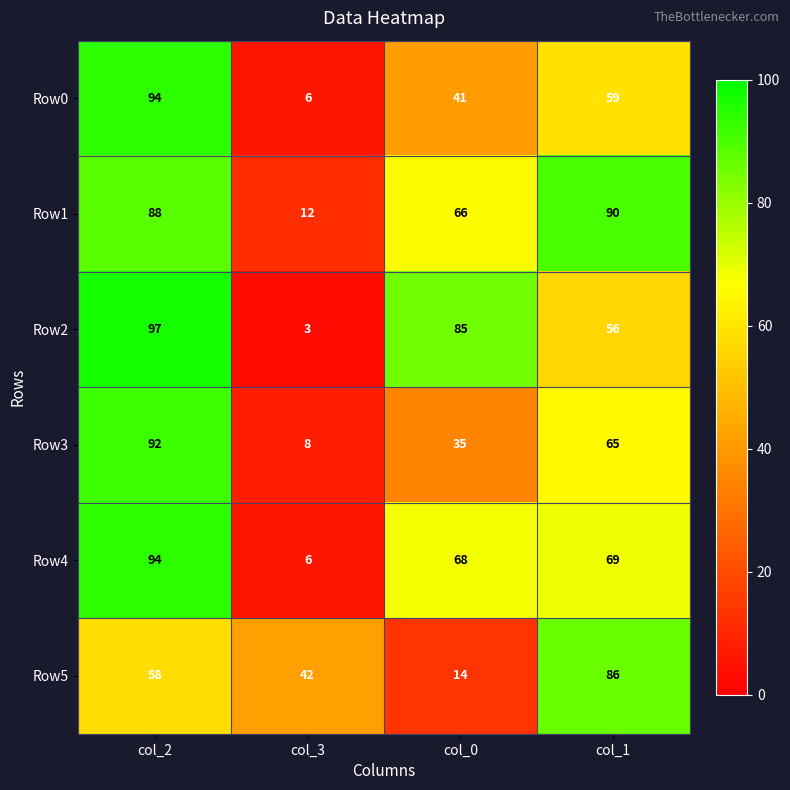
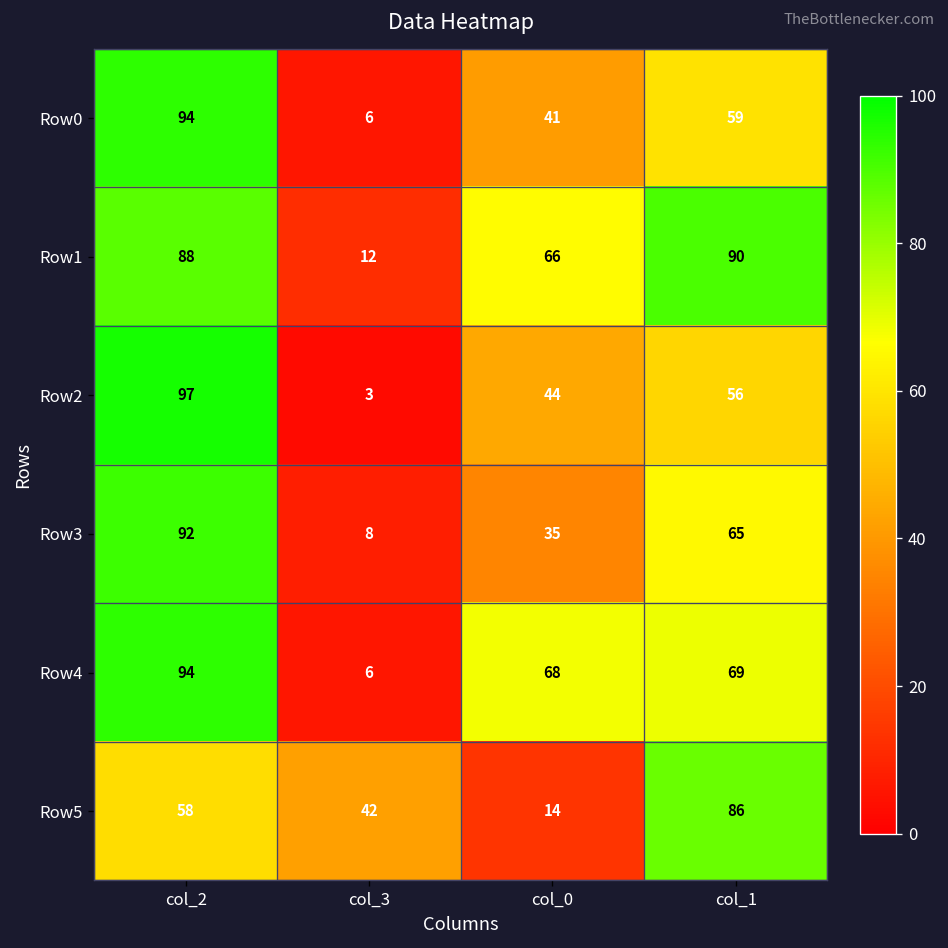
  {
    "Row0": {
      "col_2": 94,
      "col_3": 6,
      "col_0": 41,
      "col_1": 59
    },
    "Row1": {
      "col_2": 88,
      "col_3": 12,
      "col_0": 66,
      "col_1": 90
    },
    "Row2": {
      "col_2": 97,
      "col_3": 3,
-     "col_0": 85,
+     "col_0": 44,
      "col_1": 56
    },
    "Row3": {
      "col_2": 92,
      "col_3": 8,
      "col_0": 35,
      "col_1": 65
    },
    "Row4": {
      "col_2": 94,
      "col_3": 6,
      "col_0": 68,
      "col_1": 69
    },
    "Row5": {
      "col_2": 58,
      "col_3": 42,
      "col_0": 14,
      "col_1": 86
    }
  }
